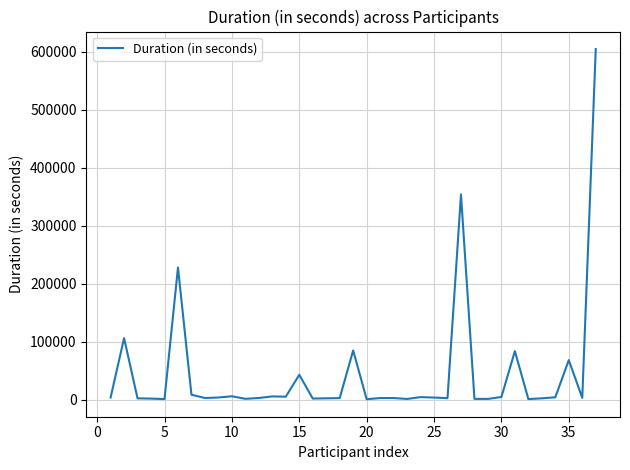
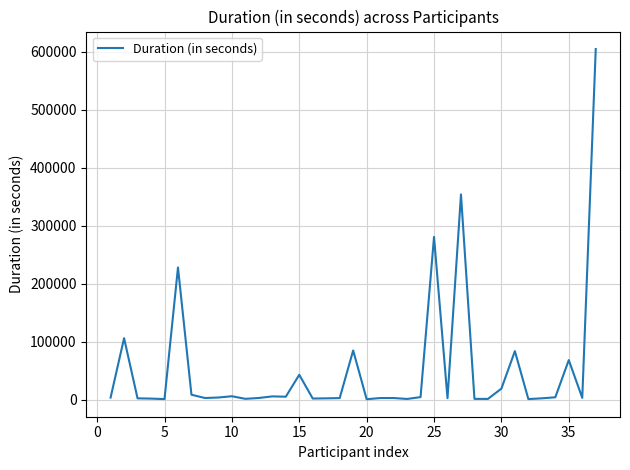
  {
    "5": 0,
    "10": 10000,
    "15": 40000,
    "20": 0,
-   "25": 0,
-   "30": 0,
+   "25": 280000,
+   "30": 20000,
    "35": 70000
  }
